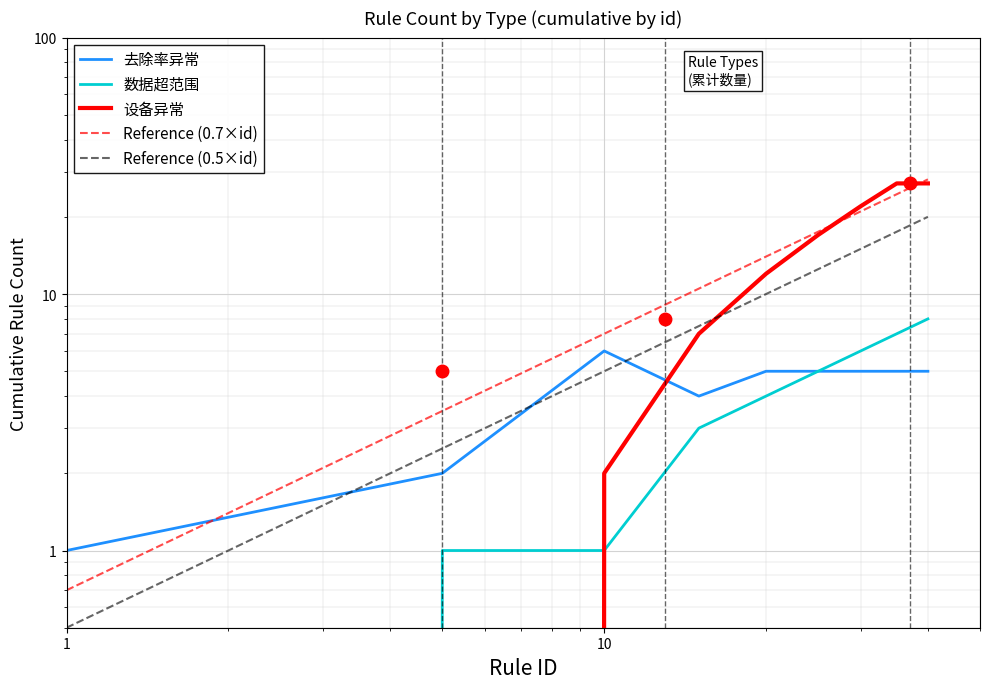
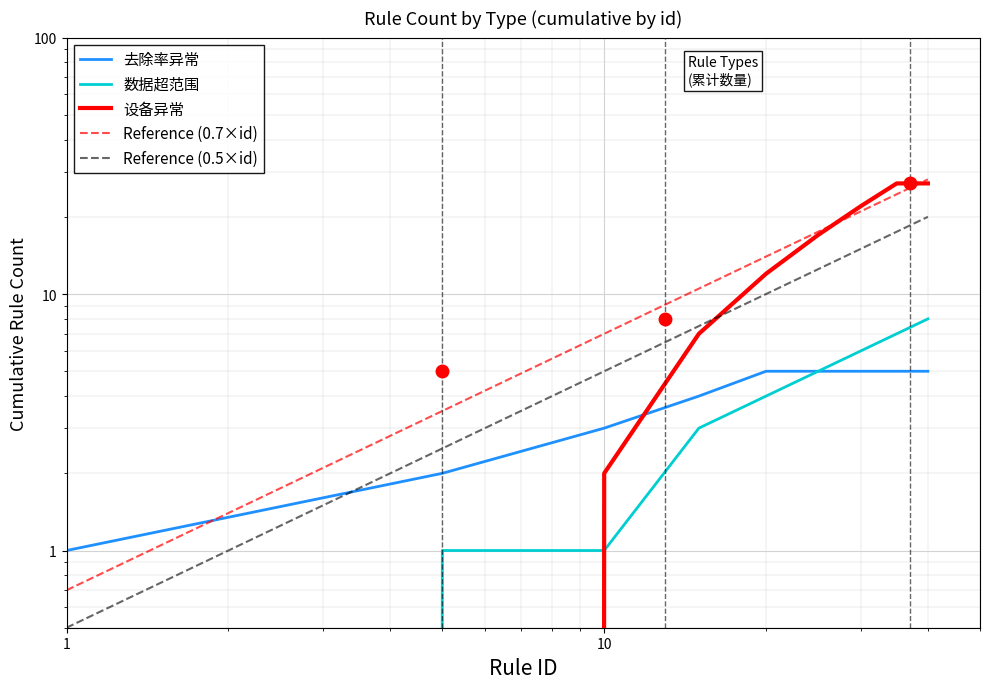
  {
    "去除率异常": {
      "1": 1,
-     "10": 6
+     "10": 3
    },
    "数据超范围": {
      "10": 1
    },
    "Reference (0.5×id)": {
      "1": 0.50,
      "10": 5
    }
  }
